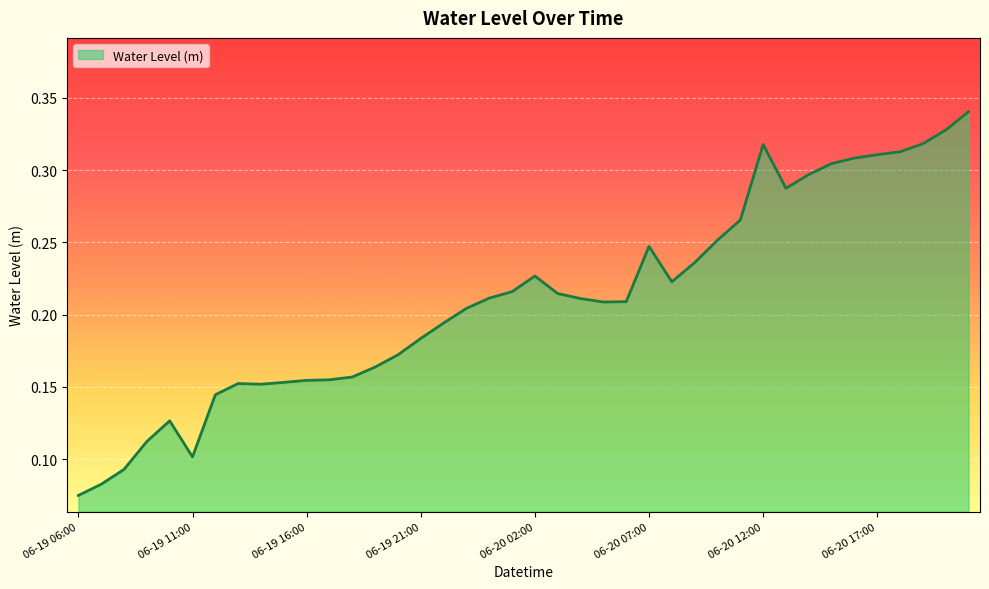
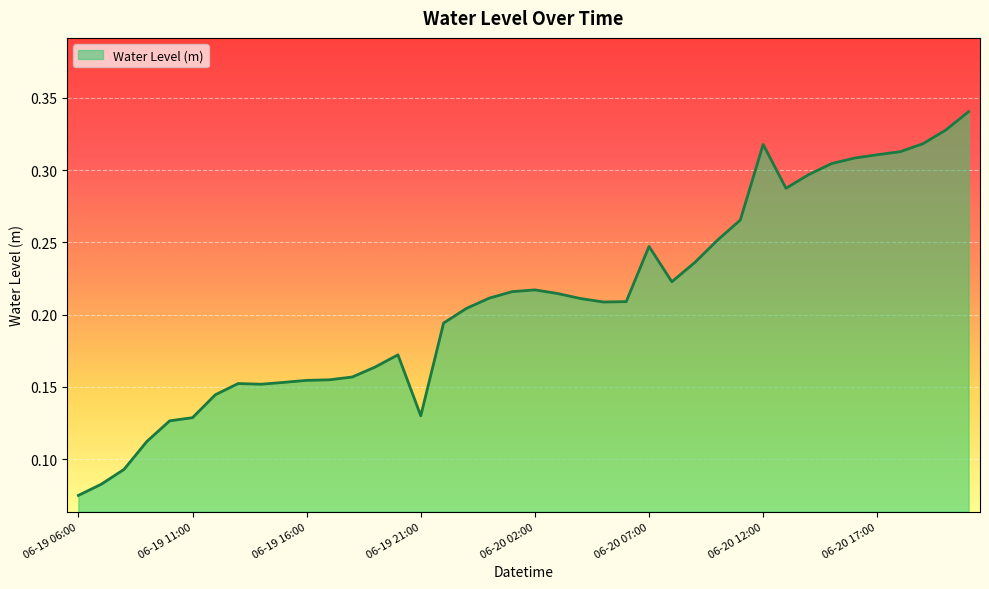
  {
    "06-19 06:00": 0.075,
-   "06-19 11:00": 0.102,
+   "06-19 11:00": 0.129,
    "06-19 16:00": 0.154,
-   "06-19 21:00": 0.183,
-   "06-20 02:00": 0.227,
+   "06-19 21:00": 0.130,
+   "06-20 02:00": 0.217,
    "06-20 07:00": 0.247,
    "06-20 12:00": 0.318,
    "06-20 17:00": 0.311
  }
